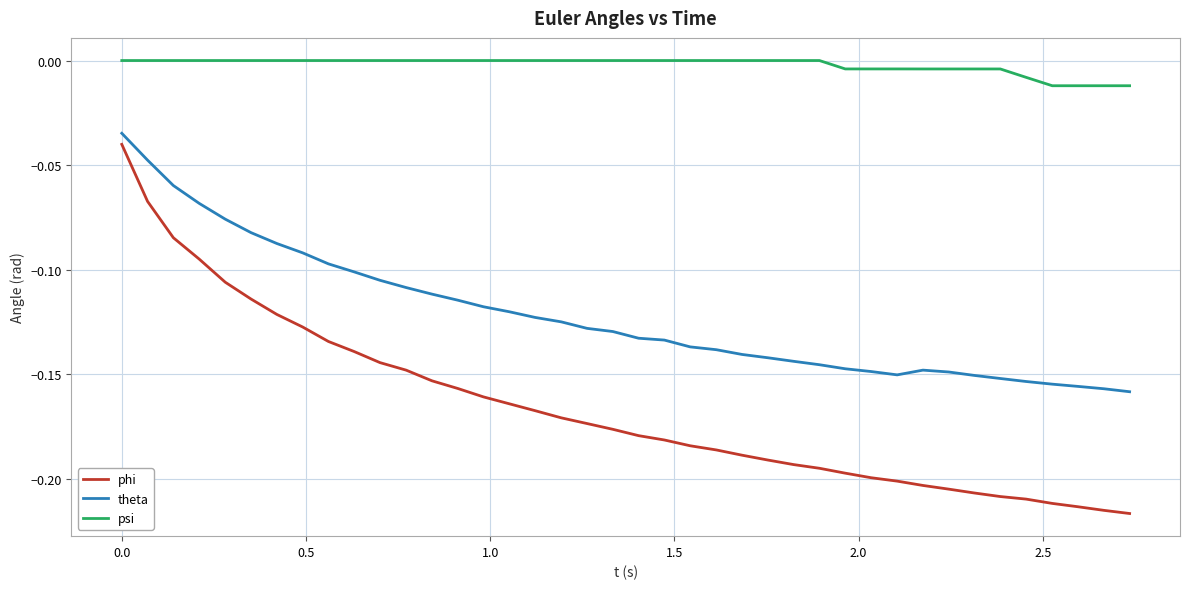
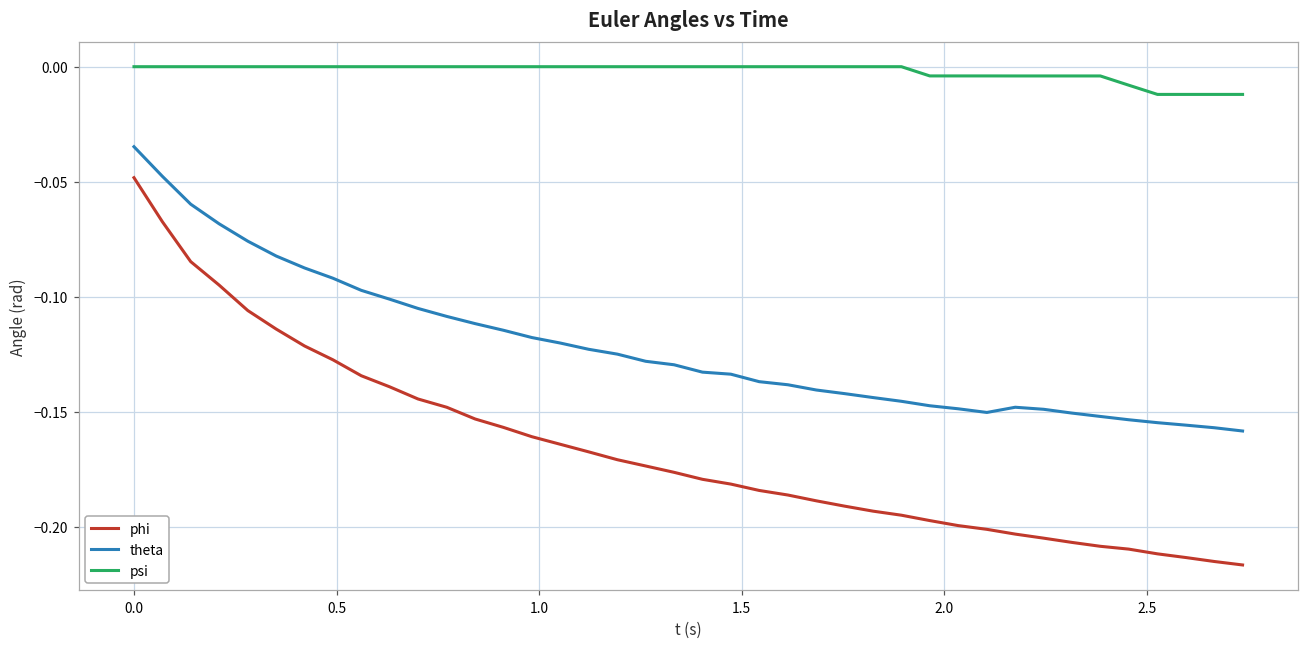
  {
    "phi": {
-     "0.0": -0.040
+     "0.0": -0.048
    },
    "theta": {
      "0.0": -0.035
    },
    "psi": {
      "0.0": 0.000
    }
  }
